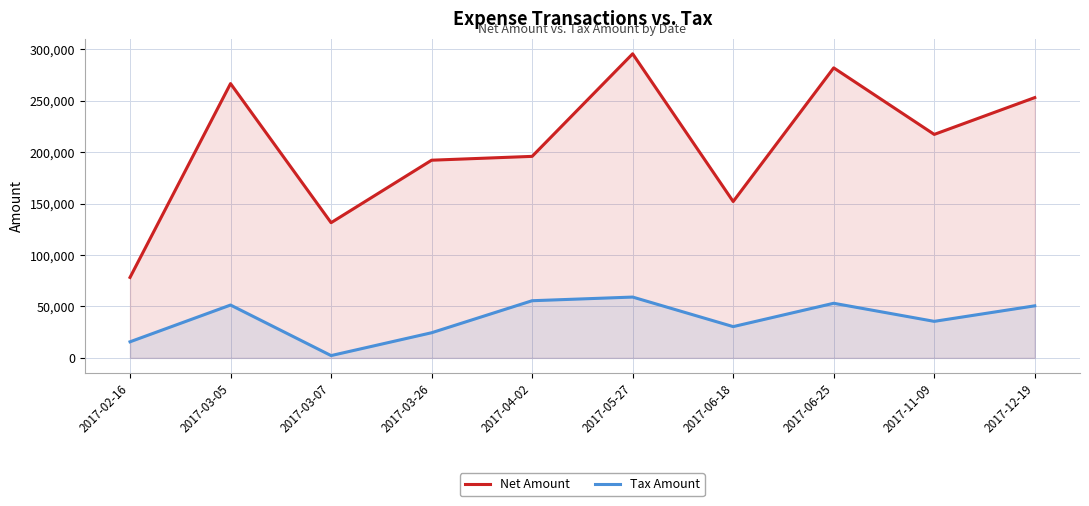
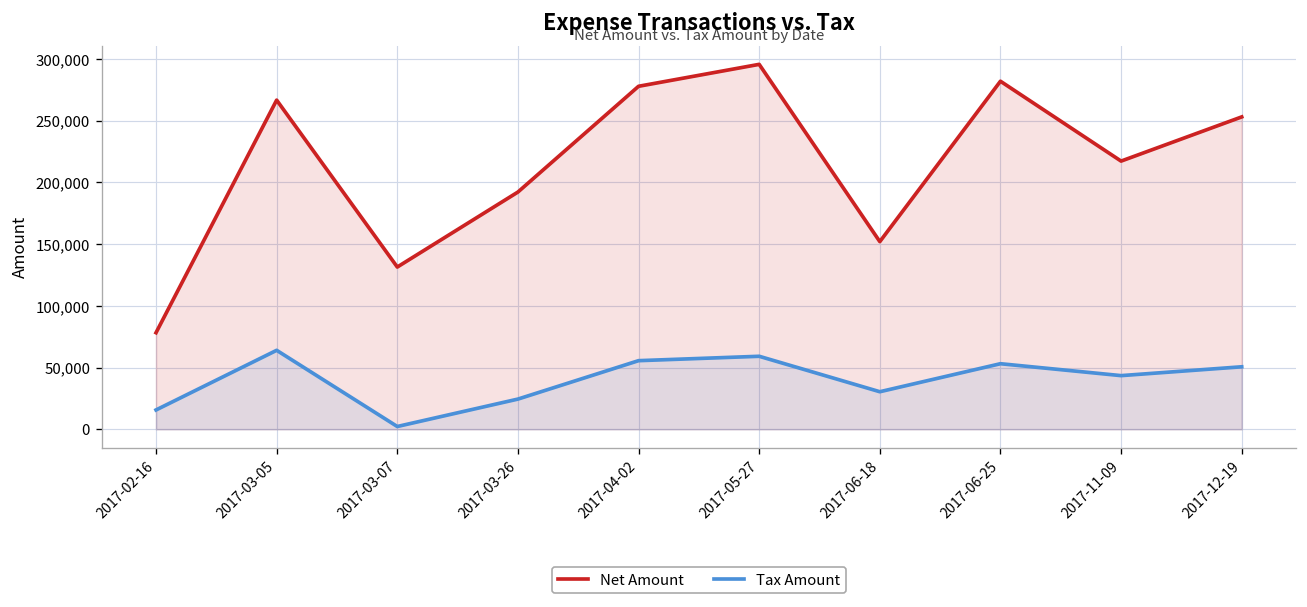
  {
    "Net Amount": {
      "2017-02-16": "78,000",
      "2017-03-05": "267,000",
      "2017-03-07": "131,000",
      "2017-03-26": "192,000",
-     "2017-04-02": "196,000",
+     "2017-04-02": "278,000",
      "2017-05-27": "295,000",
      "2017-06-18": "152,000",
      "2017-06-25": "282,000",
      "2017-11-09": "217,000",
      "2017-12-19": "253,000"
    },
    "Tax Amount": {
      "2017-02-16": "16,000",
-     "2017-03-05": "51,000",
+     "2017-03-05": "64,000",
      "2017-03-07": "2,000",
      "2017-03-26": "24,000",
      "2017-04-02": "56,000",
      "2017-05-27": "59,000",
      "2017-06-18": "30,000",
      "2017-06-25": "53,000",
-     "2017-11-09": "35,000",
+     "2017-11-09": "43,000",
      "2017-12-19": "51,000"
    }
  }
